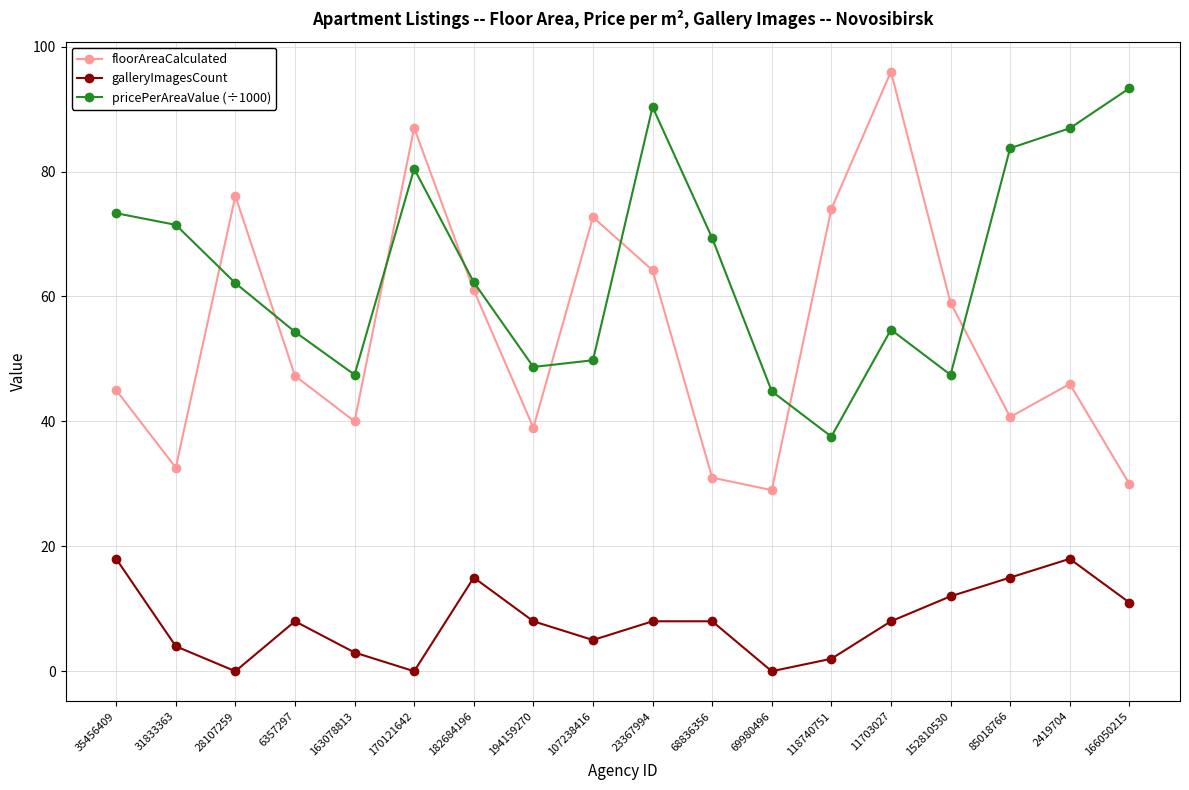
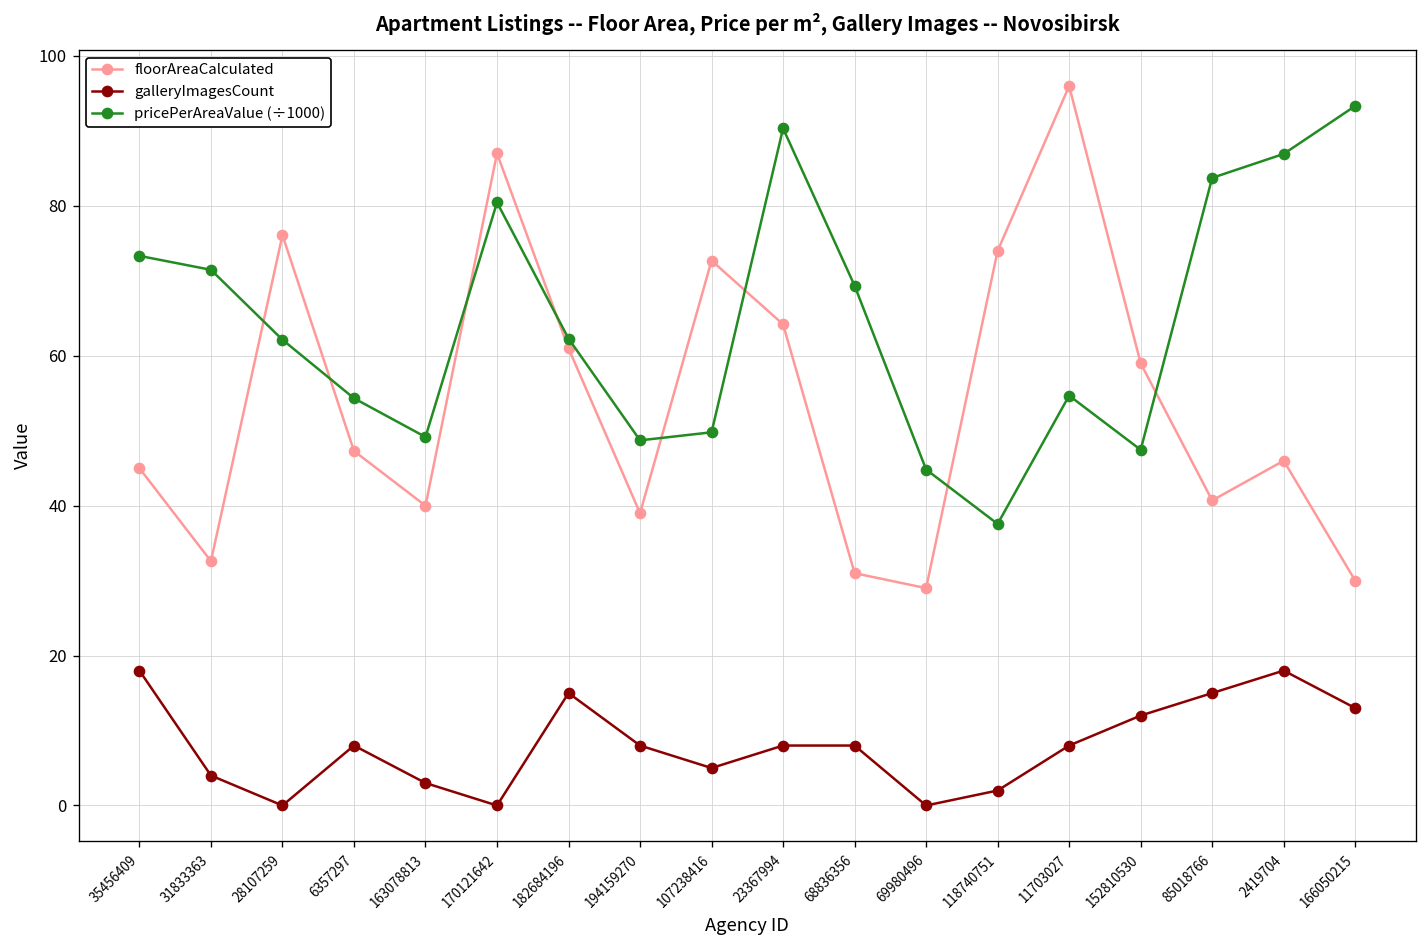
  {
    "floorAreaCalculated": {
      "35456409": 45,
      "31833363": 33,
      "28107259": 76,
      "6357297": 47,
      "163078813": 40,
      "170121642": 87,
      "182684196": 61,
      "194159270": 39,
      "107238416": 73,
      "23367994": 64,
      "68836356": 31,
      "69980496": 29,
      "118740751": 74,
      "11703027": 96,
      "152810530": 59,
      "85018766": 41,
      "2419704": 46,
      "166050215": 30
    },
    "galleryImagesCount": {
      "35456409": 18,
      "31833363": 4,
      "28107259": 0,
      "6357297": 8,
      "163078813": 3,
      "170121642": 0,
      "182684196": 15,
      "194159270": 8,
      "107238416": 5,
      "23367994": 8,
      "68836356": 8,
      "69980496": 0,
      "118740751": 2,
      "11703027": 8,
      "152810530": 12,
      "85018766": 15,
      "2419704": 18,
-     "166050215": 11
+     "166050215": 13
    },
    "pricePerAreaValue (÷1000)": {
      "35456409": 73,
      "31833363": 71,
      "28107259": 62,
      "6357297": 54,
-     "163078813": 47,
+     "163078813": 49,
      "170121642": 80,
      "182684196": 62,
      "194159270": 49,
      "107238416": 50,
      "23367994": 90,
      "68836356": 69,
      "69980496": 45,
      "118740751": 38,
      "11703027": 55,
      "152810530": 47,
      "85018766": 84,
      "2419704": 87,
      "166050215": 93
    }
  }
